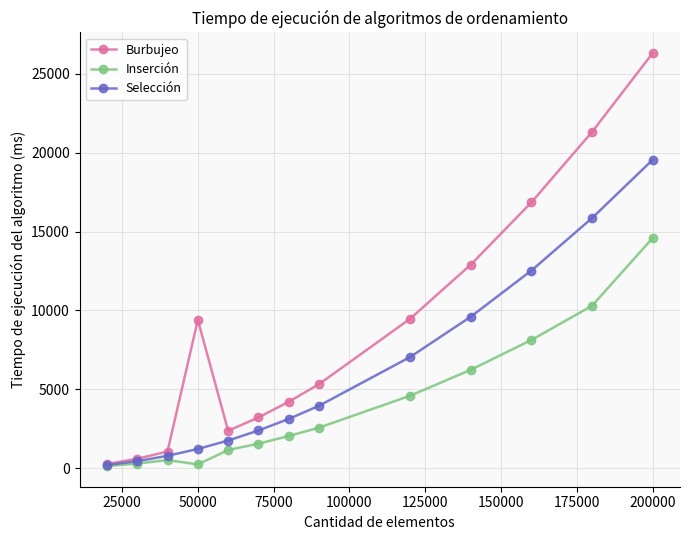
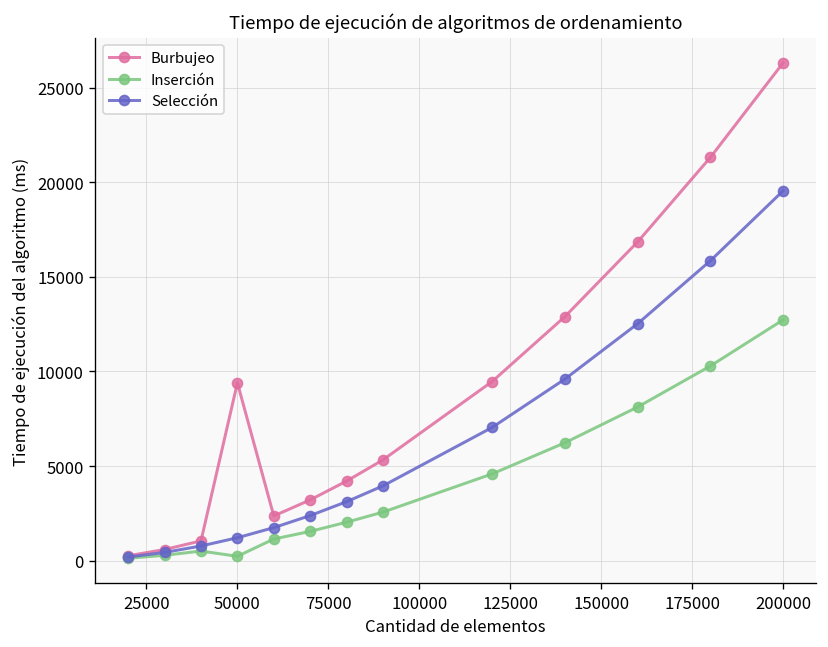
  {
    "Burbujeo": {
      "50000": 9400,
      "200000": 26300
    },
    "Inserción": {
      "50000": 200,
-     "200000": 14600
+     "200000": 12700
    },
    "Selección": {
      "50000": 1200,
      "200000": 19600
    }
  }
